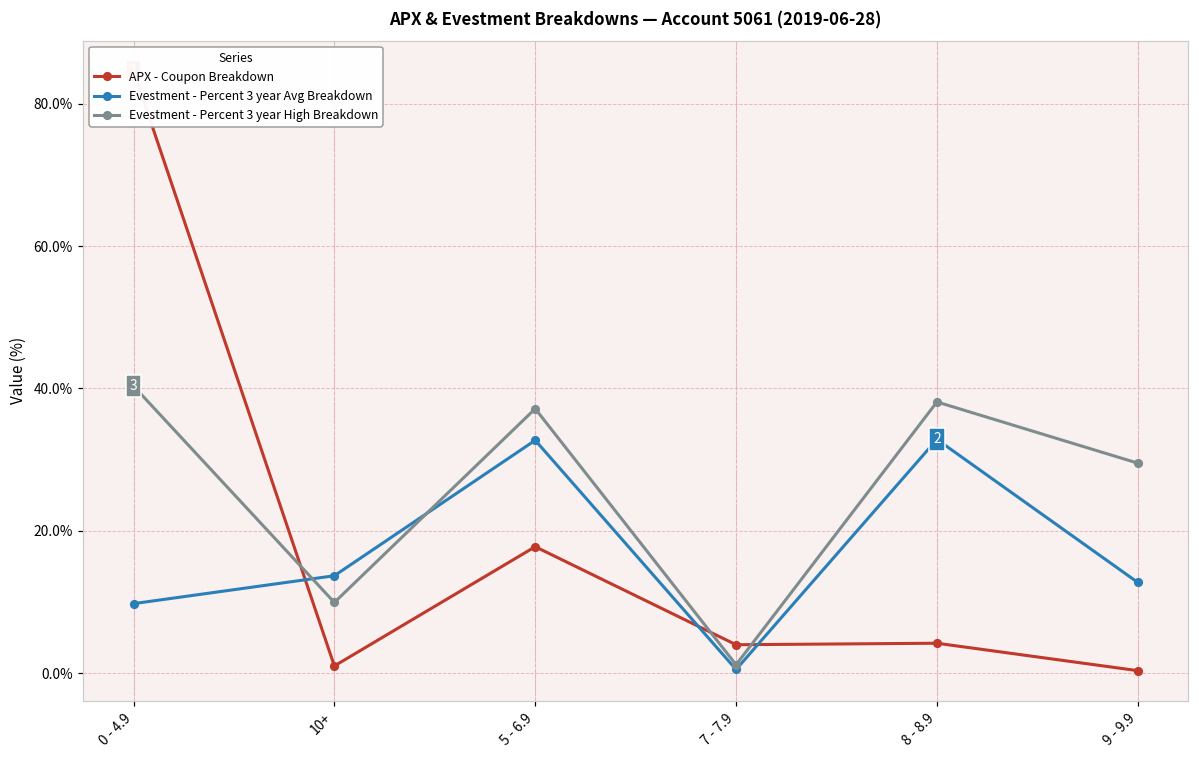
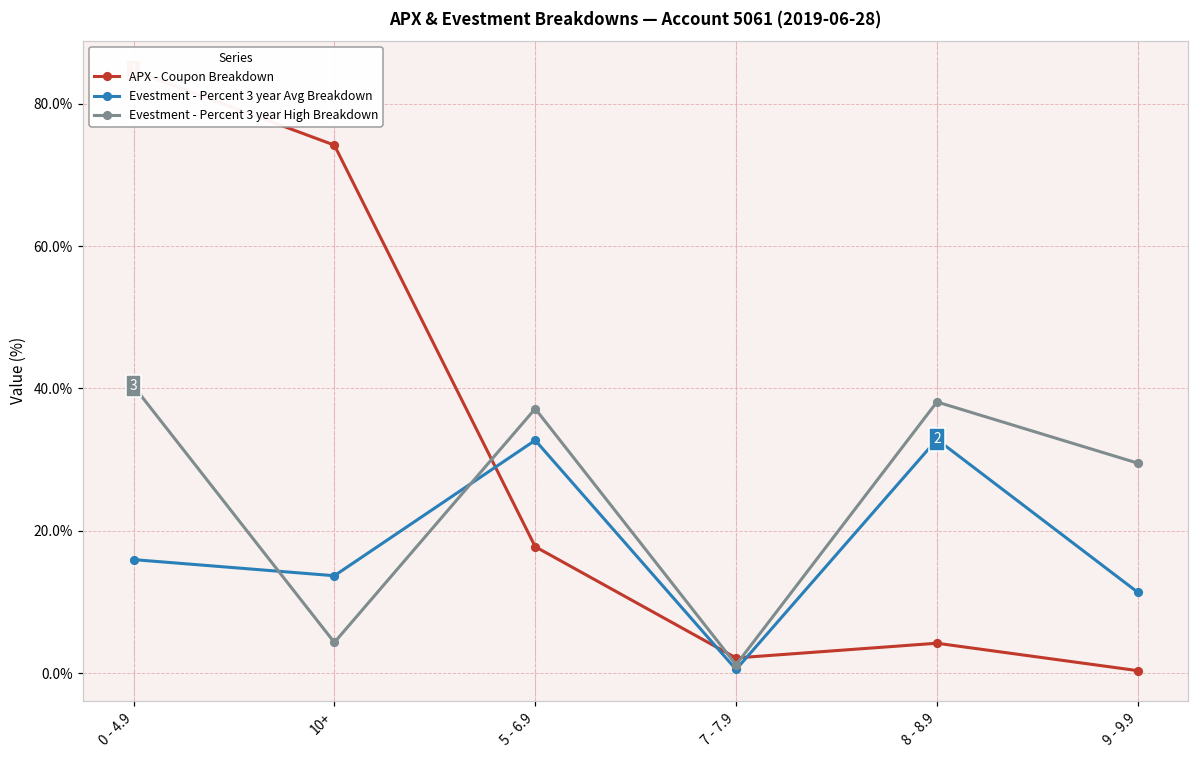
  {
    "APX - Coupon Breakdown": {
-     "10+": "1%",
+     "10+": "74%",
      "5 - 6.9": "18%",
-     "7 - 7.9": "4%",
+     "7 - 7.9": "2%",
      "8 - 8.9": "4%",
      "9 - 9.9": "0%"
    },
    "Evestment - Percent 3 year Avg Breakdown": {
-     "0 - 4.9": "10%",
+     "0 - 4.9": "16%",
      "10+": "14%",
      "5 - 6.9": "33%",
      "7 - 7.9": "1%",
-     "9 - 9.9": "13%"
+     "9 - 9.9": "11%"
    },
    "Evestment - Percent 3 year High Breakdown": {
-     "10+": "10%",
+     "10+": "4%",
      "5 - 6.9": "37%",
      "7 - 7.9": "1%",
      "8 - 8.9": "38%",
      "9 - 9.9": "30%"
    }
  }
